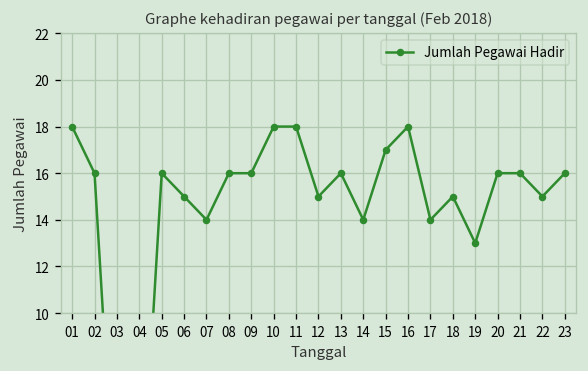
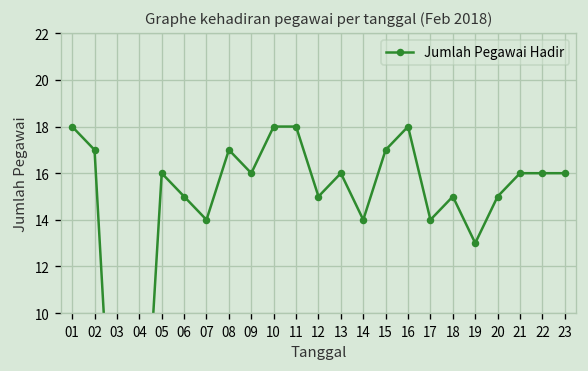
  {
    "01": 18,
-   "02": 16,
+   "02": 17,
    "05": 16,
    "06": 15,
    "07": 14,
-   "08": 16,
+   "08": 17,
    "09": 16,
    "10": 18,
    "11": 18,
    "12": 15,
    "13": 16,
    "14": 14,
    "15": 17,
    "16": 18,
    "17": 14,
    "18": 15,
    "19": 13,
-   "20": 16,
+   "20": 15,
    "21": 16,
-   "22": 15,
+   "22": 16,
    "23": 16
  }
